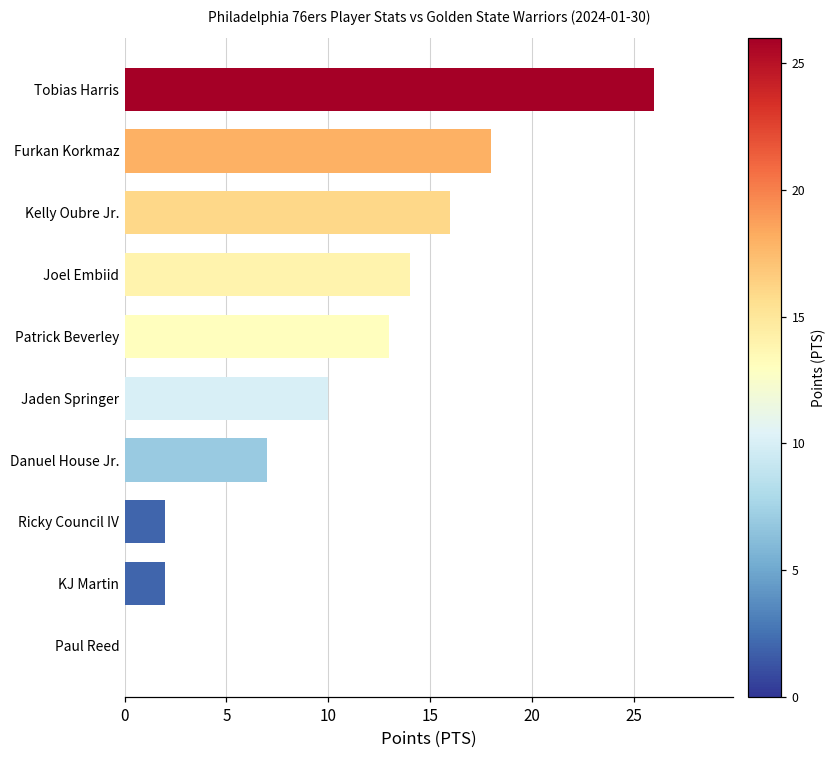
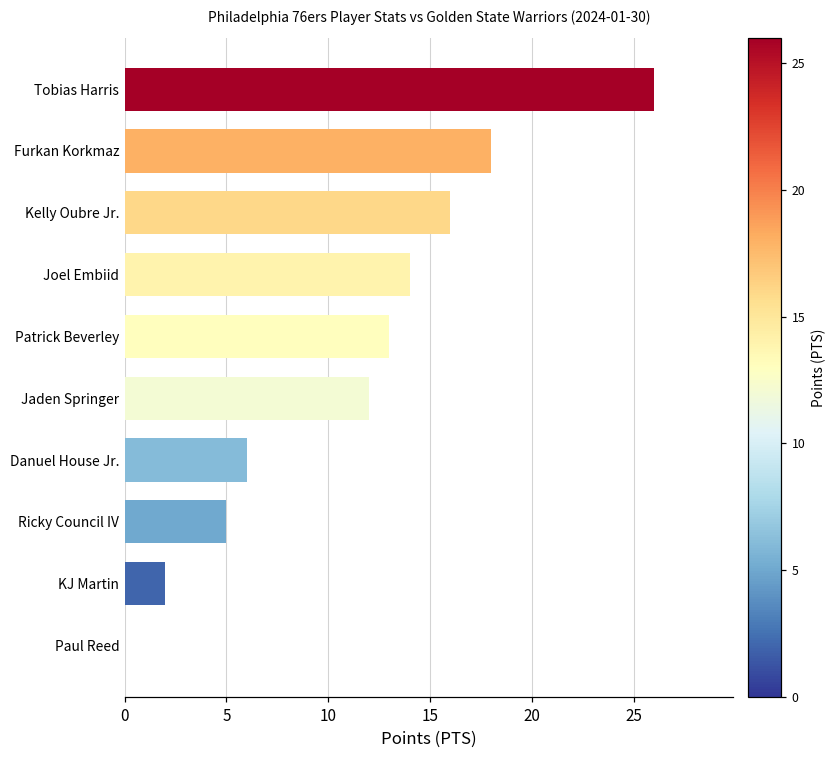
  {
    "Tobias Harris": 26,
    "Furkan Korkmaz": 18,
    "Kelly Oubre Jr.": 16,
    "Joel Embiid": 14,
    "Patrick Beverley": 13,
-   "Jaden Springer": 10,
-   "Danuel House Jr.": 7,
-   "Ricky Council IV": 2,
+   "Jaden Springer": 12,
+   "Danuel House Jr.": 6,
+   "Ricky Council IV": 5,
    "KJ Martin": 2,
    "Paul Reed": 0
  }
